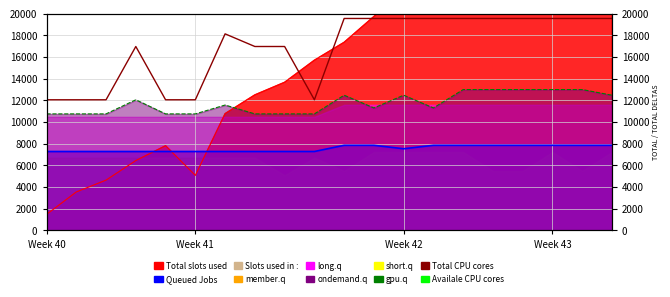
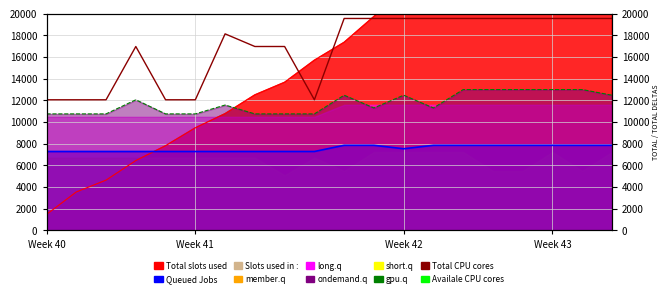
  {
    "Total slots used": {
      "Week 40": 1500,
-     "Week 41": 5100
+     "Week 41": 9500
    },
    "Total CPU cores": {
      "Week 40": 12100,
      "Week 41": 12100,
      "Week 42": 19600,
      "Week 43": 19600
    },
    "long.q": {
      "Week 40": 10500,
      "Week 41": 10500,
      "Week 42": 11600,
      "Week 43": 11600
    },
    "ondemand.q": {
      "Week 40": 10800,
      "Week 41": 10800,
      "Week 42": 12500,
      "Week 43": 13000
    }
  }
